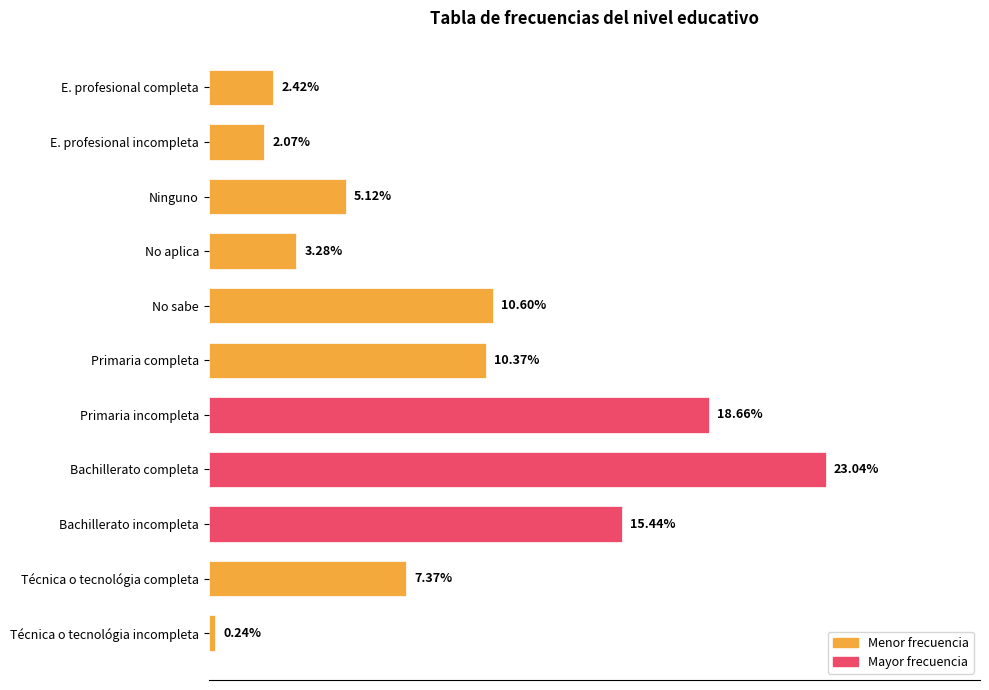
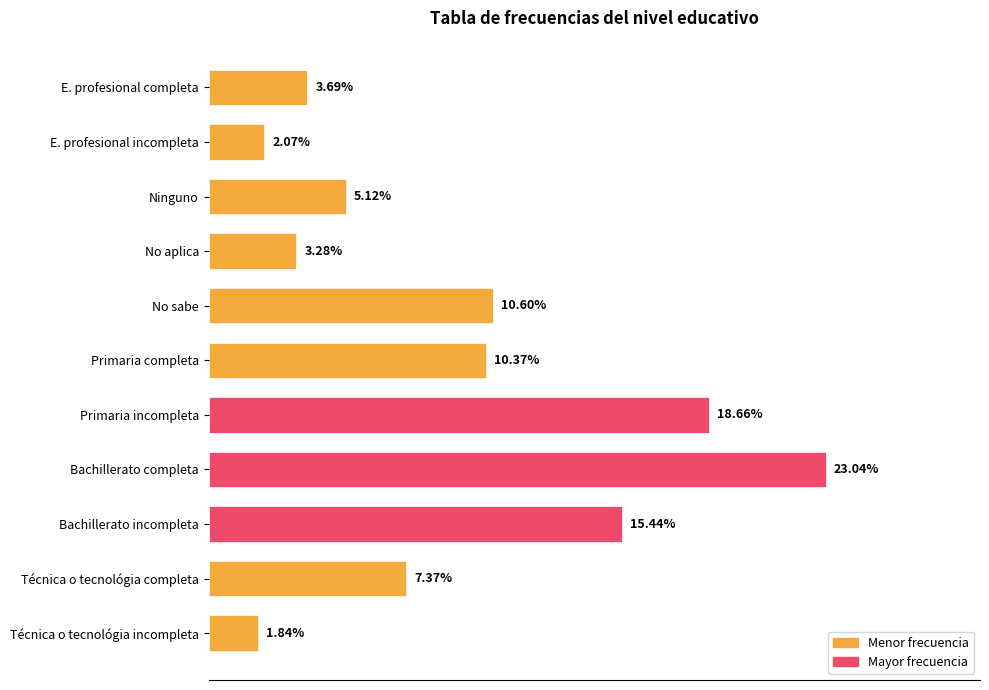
  {
-   "E. profesional completa": "2.42%",
+   "E. profesional completa": "3.69%",
    "E. profesional incompleta": "2.07%",
    "Ninguno": "5.12%",
    "No aplica": "3.28%",
    "No sabe": "10.60%",
    "Primaria completa": "10.37%",
    "Primaria incompleta": "18.66%",
    "Bachillerato completa": "23.04%",
    "Bachillerato incompleta": "15.44%",
    "Técnica o tecnológia completa": "7.37%",
-   "Técnica o tecnológia incompleta": "0.24%"
+   "Técnica o tecnológia incompleta": "1.84%"
  }
